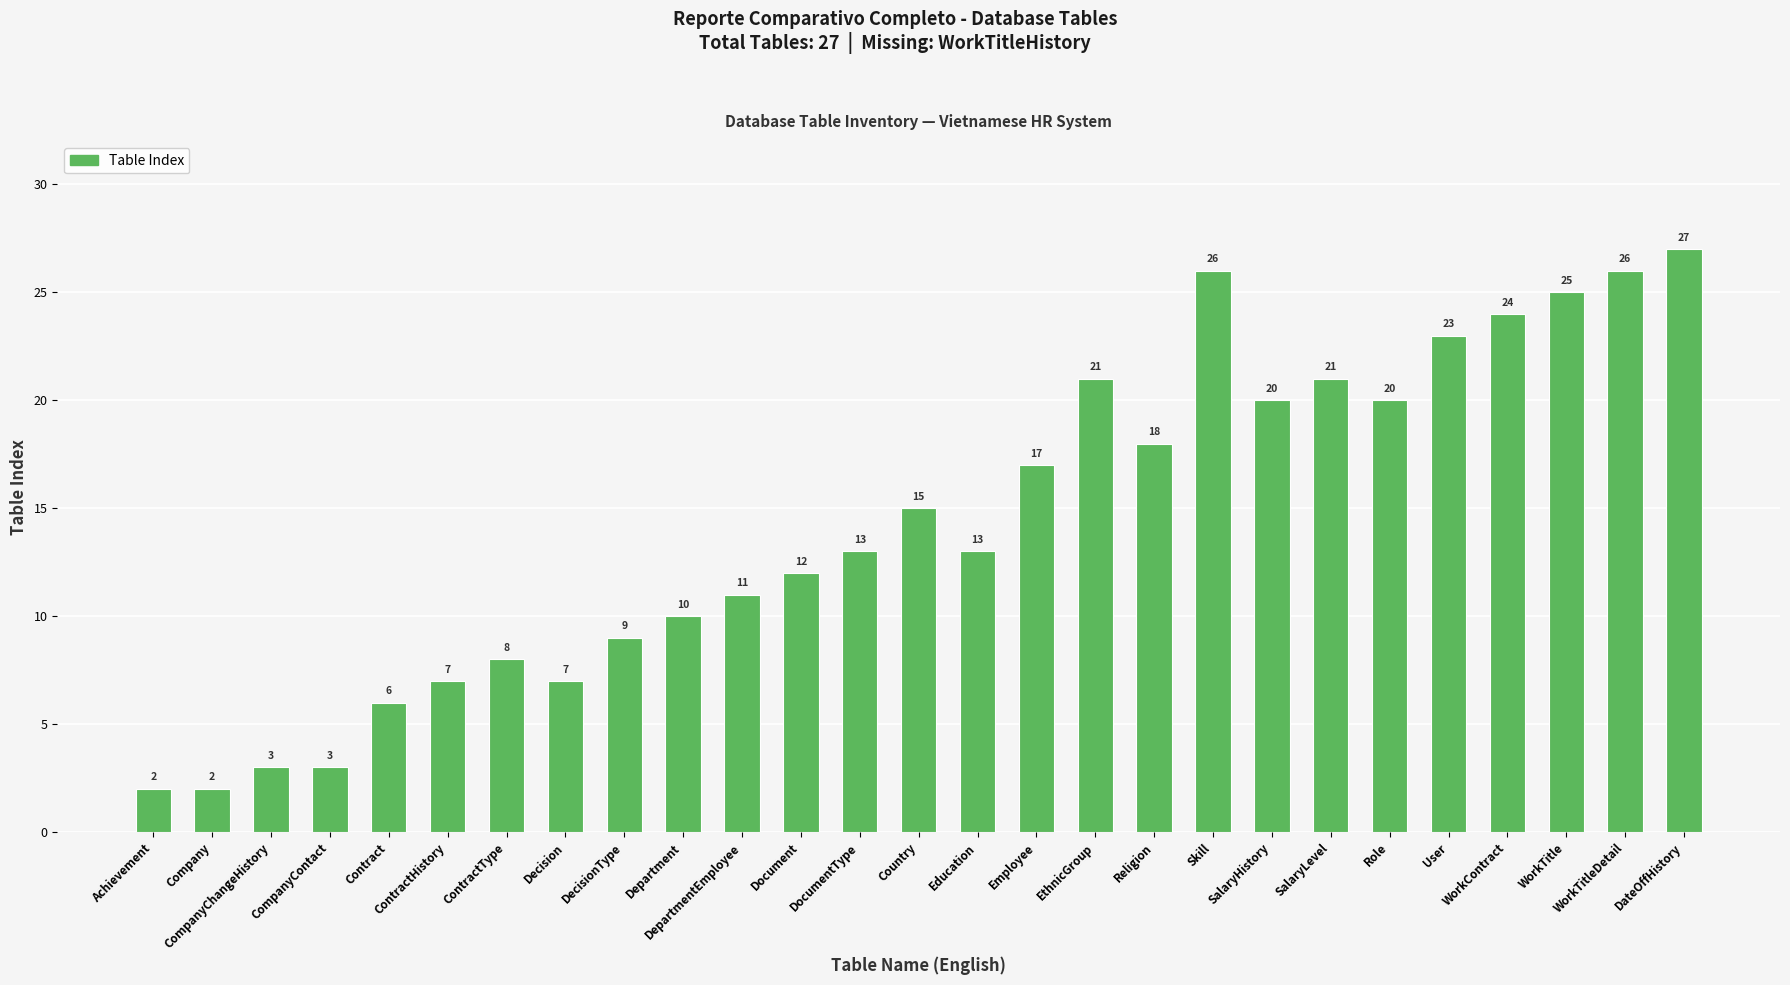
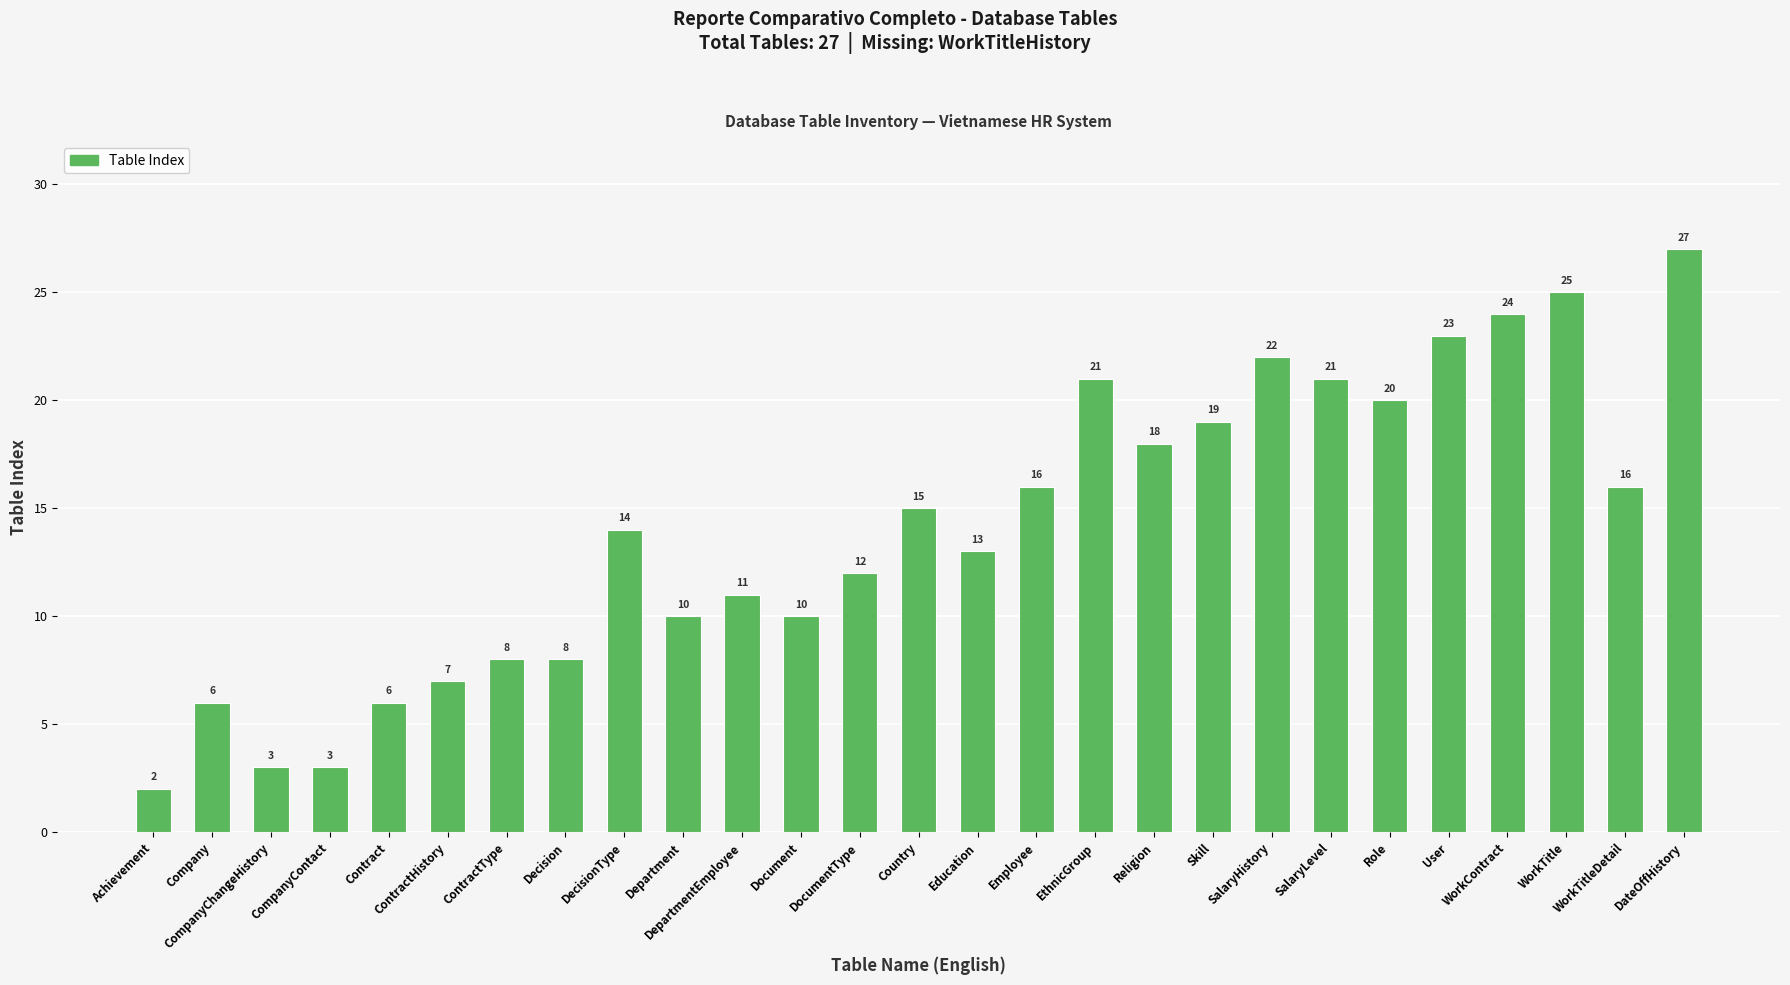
  {
    "Achievement": 2,
-   "Company": 2,
+   "Company": 6,
    "CompanyChangeHistory": 3,
    "CompanyContact": 3,
    "Contract": 6,
    "ContractHistory": 7,
    "ContractType": 8,
-   "Decision": 7,
-   "DecisionType": 9,
+   "Decision": 8,
+   "DecisionType": 14,
    "Department": 10,
    "DepartmentEmployee": 11,
-   "Document": 12,
-   "DocumentType": 13,
+   "Document": 10,
+   "DocumentType": 12,
    "Country": 15,
    "Education": 13,
-   "Employee": 17,
+   "Employee": 16,
    "EthnicGroup": 21,
    "Religion": 18,
-   "Skill": 26,
-   "SalaryHistory": 20,
+   "Skill": 19,
+   "SalaryHistory": 22,
    "SalaryLevel": 21,
    "Role": 20,
    "User": 23,
    "WorkContract": 24,
    "WorkTitle": 25,
-   "WorkTitleDetail": 26,
+   "WorkTitleDetail": 16,
    "DateOffHistory": 27
  }
